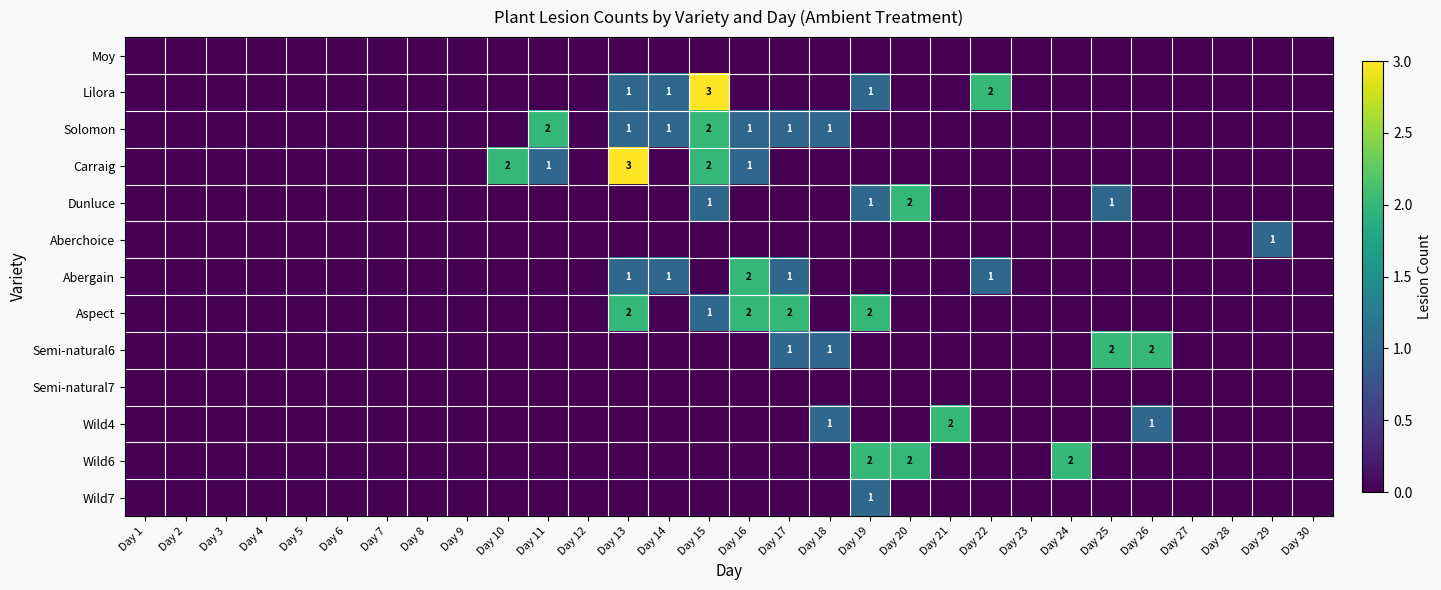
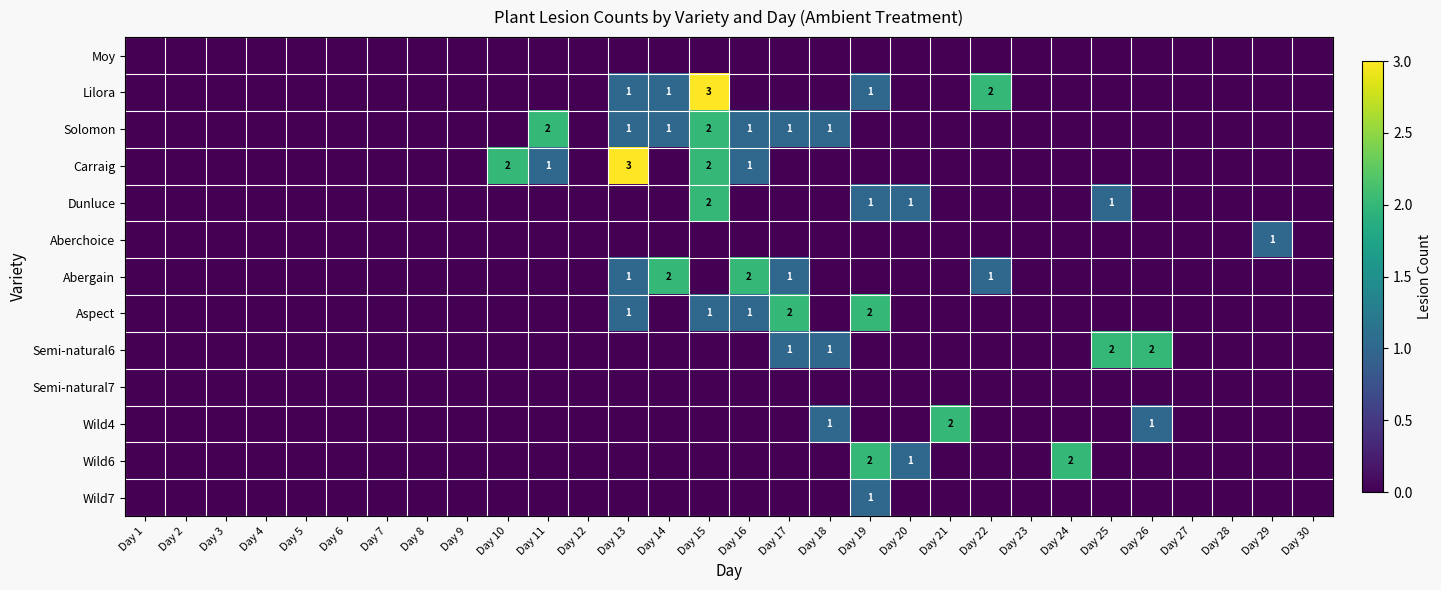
  {
    "Lilora": {
      "Day 13": 1,
      "Day 14": 1,
      "Day 15": 3,
      "Day 19": 1,
      "Day 22": 2
    },
    "Solomon": {
      "Day 11": 2,
      "Day 13": 1,
      "Day 14": 1,
      "Day 15": 2,
      "Day 16": 1,
      "Day 17": 1,
      "Day 18": 1
    },
    "Carraig": {
      "Day 10": 2,
      "Day 11": 1,
      "Day 13": 3,
      "Day 15": 2,
      "Day 16": 1
    },
    "Dunluce": {
-     "Day 15": 1,
+     "Day 15": 2,
      "Day 19": 1,
-     "Day 20": 2,
+     "Day 20": 1,
      "Day 25": 1
    },
    "Aberchoice": {
      "Day 29": 1
    },
    "Abergain": {
      "Day 13": 1,
-     "Day 14": 1,
+     "Day 14": 2,
      "Day 16": 2,
      "Day 17": 1,
      "Day 22": 1
    },
    "Aspect": {
-     "Day 13": 2,
+     "Day 13": 1,
      "Day 15": 1,
-     "Day 16": 2,
+     "Day 16": 1,
      "Day 17": 2,
      "Day 19": 2
    },
    "Semi-natural6": {
      "Day 17": 1,
      "Day 18": 1,
      "Day 25": 2,
      "Day 26": 2
    },
    "Wild4": {
      "Day 18": 1,
      "Day 21": 2,
      "Day 26": 1
    },
    "Wild6": {
      "Day 19": 2,
-     "Day 20": 2,
+     "Day 20": 1,
      "Day 24": 2
    },
    "Wild7": {
      "Day 19": 1
    }
  }
